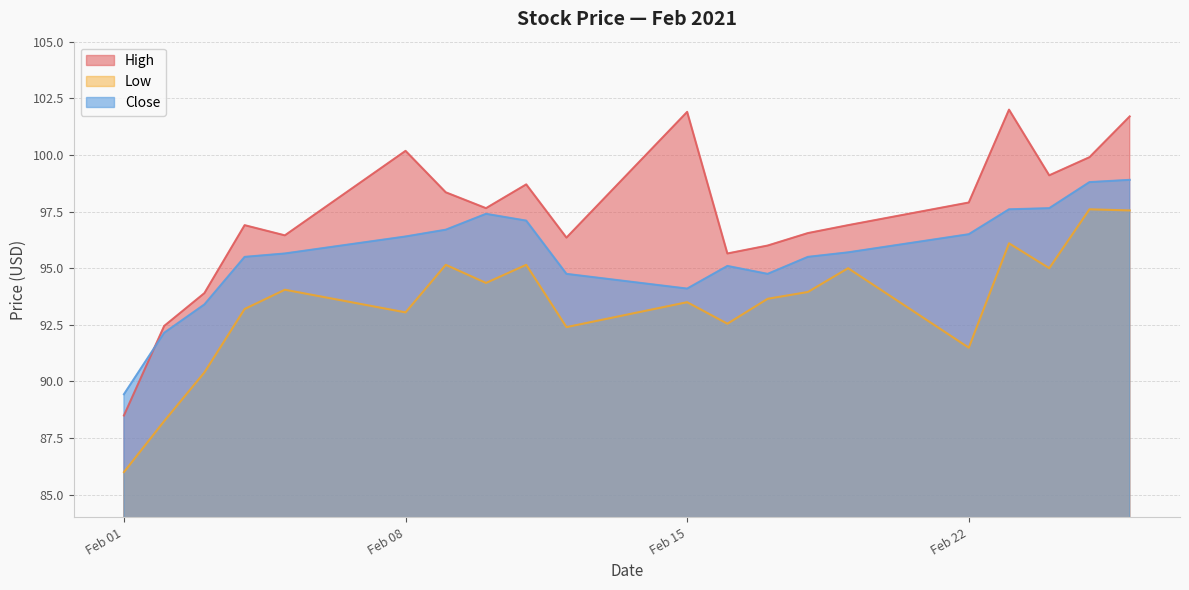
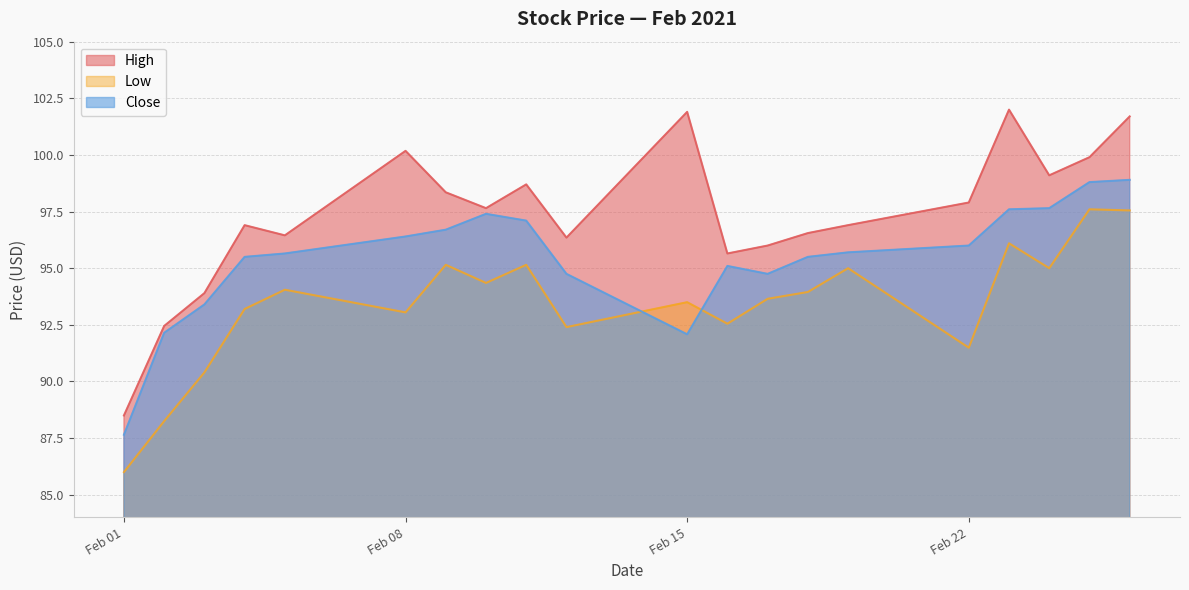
  {
    "High": {
      "Feb 01": 88.5,
      "Feb 08": 100.2,
      "Feb 15": 101.9,
      "Feb 22": 97.9
    },
    "Low": {
      "Feb 01": 86.0,
      "Feb 08": 93.1,
      "Feb 15": 93.5,
      "Feb 22": 91.5
    },
    "Close": {
-     "Feb 01": 89.4,
+     "Feb 01": 87.7,
      "Feb 08": 96.4,
-     "Feb 15": 94.1,
-     "Feb 22": 96.5
+     "Feb 15": 92.1,
+     "Feb 22": 96.0
    }
  }
